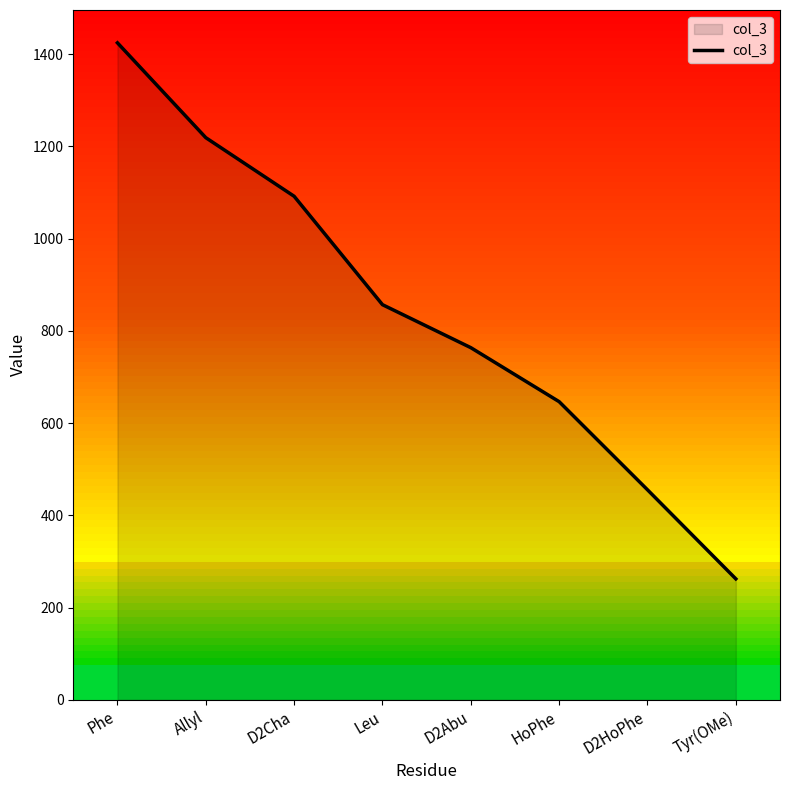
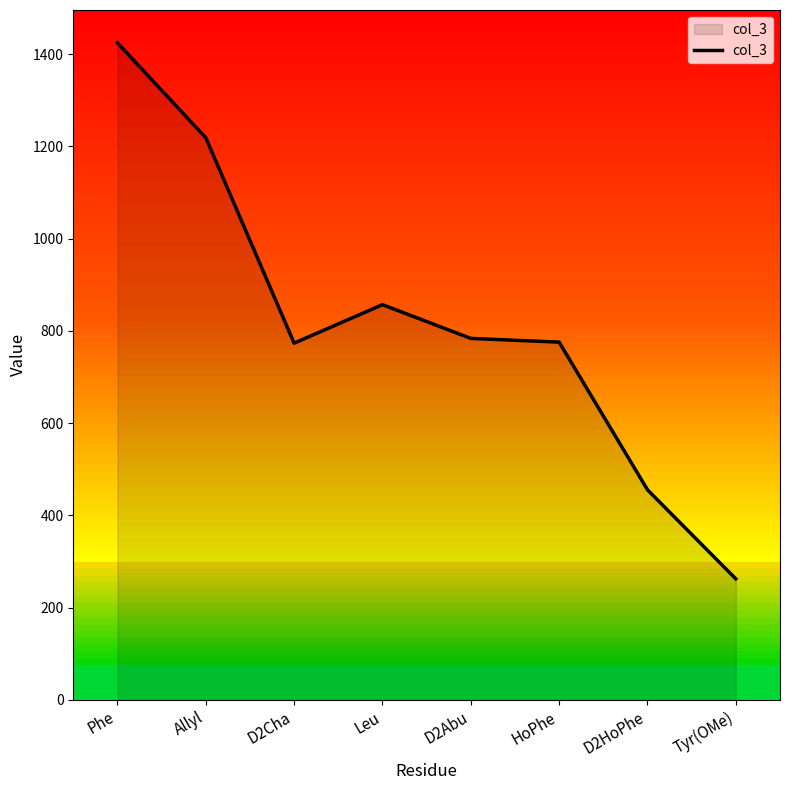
  {
    "col_3": {
      "Phe": 1420,
      "Allyl": 1220,
-     "D2Cha": 1090,
+     "D2Cha": 770,
      "Leu": 860,
-     "D2Abu": 760,
-     "HoPhe": 650,
+     "D2Abu": 780,
+     "HoPhe": 780,
      "D2HoPhe": 460,
      "Tyr(OMe)": 260
    }
  }
